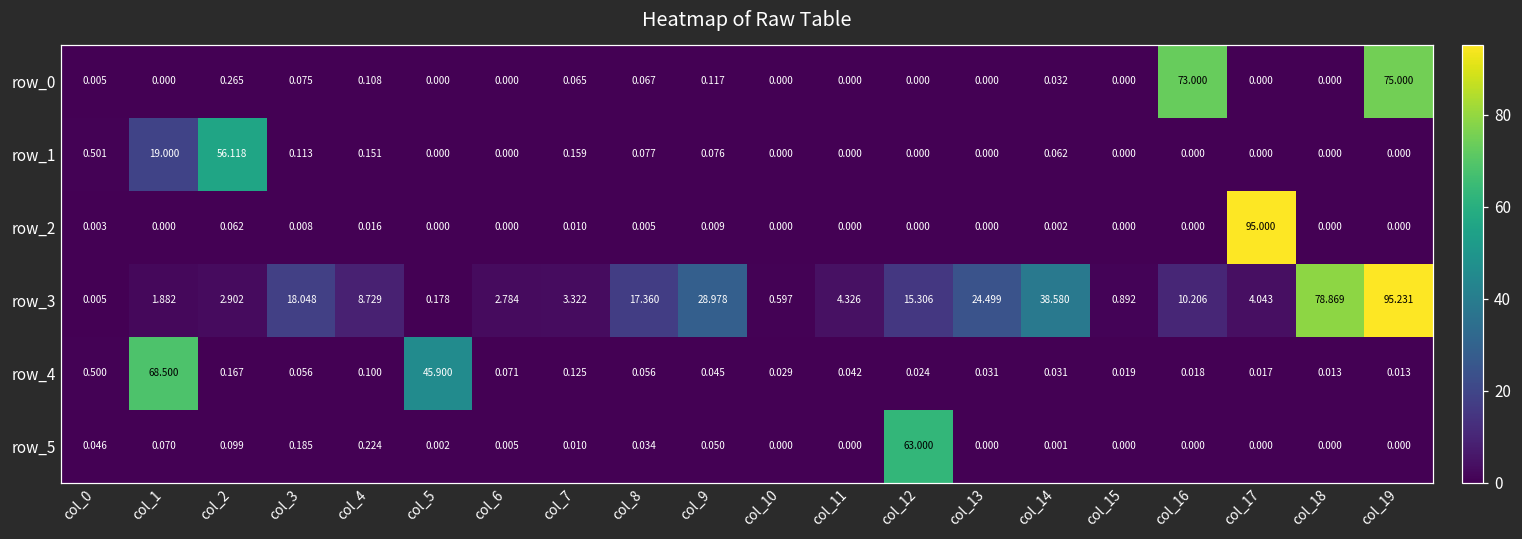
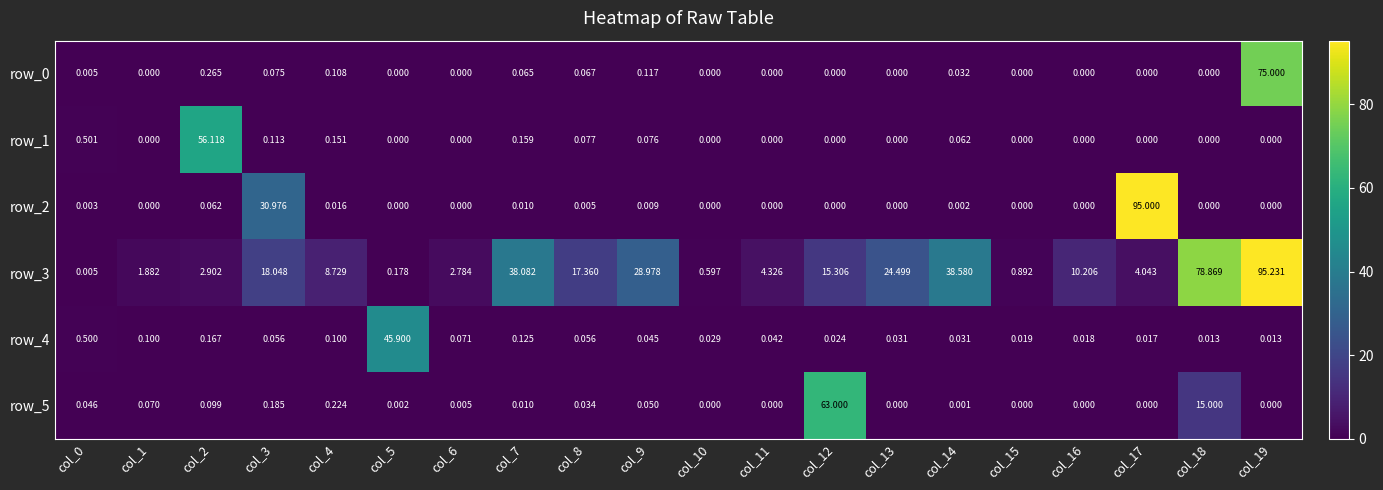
  {
    "row_0": {
      "col_0": 0.005,
      "col_1": 0.000,
      "col_2": 0.265,
      "col_3": 0.075,
      "col_4": 0.108,
      "col_5": 0.000,
      "col_6": 0.000,
      "col_7": 0.065,
      "col_8": 0.067,
      "col_9": 0.117,
      "col_10": 0.000,
      "col_11": 0.000,
      "col_12": 0.000,
      "col_13": 0.000,
      "col_14": 0.032,
      "col_15": 0.000,
-     "col_16": 73.000,
+     "col_16": 0.000,
      "col_17": 0.000,
      "col_18": 0.000,
      "col_19": 75.000
    },
    "row_1": {
      "col_0": 0.501,
-     "col_1": 19.000,
+     "col_1": 0.000,
      "col_2": 56.118,
      "col_3": 0.113,
      "col_4": 0.151,
      "col_5": 0.000,
      "col_6": 0.000,
      "col_7": 0.159,
      "col_8": 0.077,
      "col_9": 0.076,
      "col_10": 0.000,
      "col_11": 0.000,
      "col_12": 0.000,
      "col_13": 0.000,
      "col_14": 0.062,
      "col_15": 0.000,
      "col_16": 0.000,
      "col_17": 0.000,
      "col_18": 0.000,
      "col_19": 0.000
    },
    "row_2": {
      "col_0": 0.003,
      "col_1": 0.000,
      "col_2": 0.062,
-     "col_3": 0.008,
+     "col_3": 30.976,
      "col_4": 0.016,
      "col_5": 0.000,
      "col_6": 0.000,
      "col_7": 0.010,
      "col_8": 0.005,
      "col_9": 0.009,
      "col_10": 0.000,
      "col_11": 0.000,
      "col_12": 0.000,
      "col_13": 0.000,
      "col_14": 0.002,
      "col_15": 0.000,
      "col_16": 0.000,
      "col_17": 95.000,
      "col_18": 0.000,
      "col_19": 0.000
    },
    "row_3": {
      "col_0": 0.005,
      "col_1": 1.882,
      "col_2": 2.902,
      "col_3": 18.048,
      "col_4": 8.729,
      "col_5": 0.178,
      "col_6": 2.784,
-     "col_7": 3.322,
+     "col_7": 38.082,
      "col_8": 17.360,
      "col_9": 28.978,
      "col_10": 0.597,
      "col_11": 4.326,
      "col_12": 15.306,
      "col_13": 24.499,
      "col_14": 38.580,
      "col_15": 0.892,
      "col_16": 10.206,
      "col_17": 4.043,
      "col_18": 78.869,
      "col_19": 95.231
    },
    "row_4": {
      "col_0": 0.500,
-     "col_1": 68.500,
+     "col_1": 0.100,
      "col_2": 0.167,
      "col_3": 0.056,
      "col_4": 0.100,
      "col_5": 45.900,
      "col_6": 0.071,
      "col_7": 0.125,
      "col_8": 0.056,
      "col_9": 0.045,
      "col_10": 0.029,
      "col_11": 0.042,
      "col_12": 0.024,
      "col_13": 0.031,
      "col_14": 0.031,
      "col_15": 0.019,
      "col_16": 0.018,
      "col_17": 0.017,
      "col_18": 0.013,
      "col_19": 0.013
    },
    "row_5": {
      "col_0": 0.046,
      "col_1": 0.070,
      "col_2": 0.099,
      "col_3": 0.185,
      "col_4": 0.224,
      "col_5": 0.002,
      "col_6": 0.005,
      "col_7": 0.010,
      "col_8": 0.034,
      "col_9": 0.050,
      "col_10": 0.000,
      "col_11": 0.000,
      "col_12": 63.000,
      "col_13": 0.000,
      "col_14": 0.001,
      "col_15": 0.000,
      "col_16": 0.000,
      "col_17": 0.000,
-     "col_18": 0.000,
+     "col_18": 15.000,
      "col_19": 0.000
    }
  }
